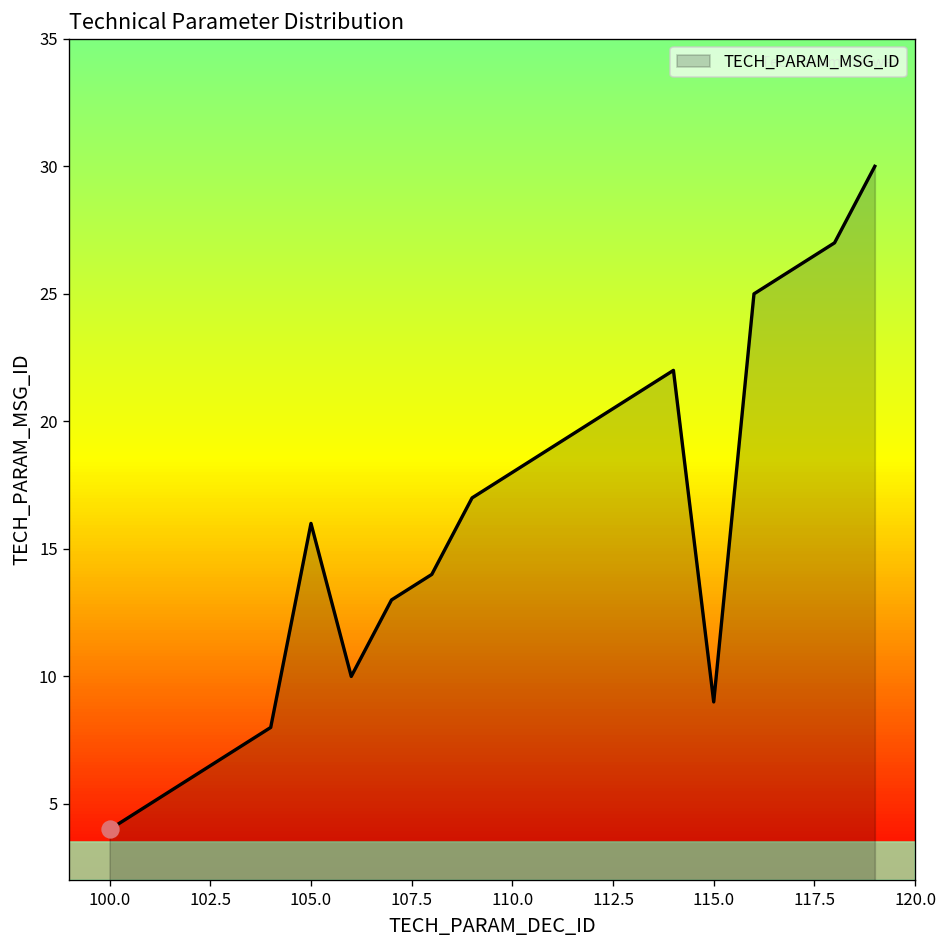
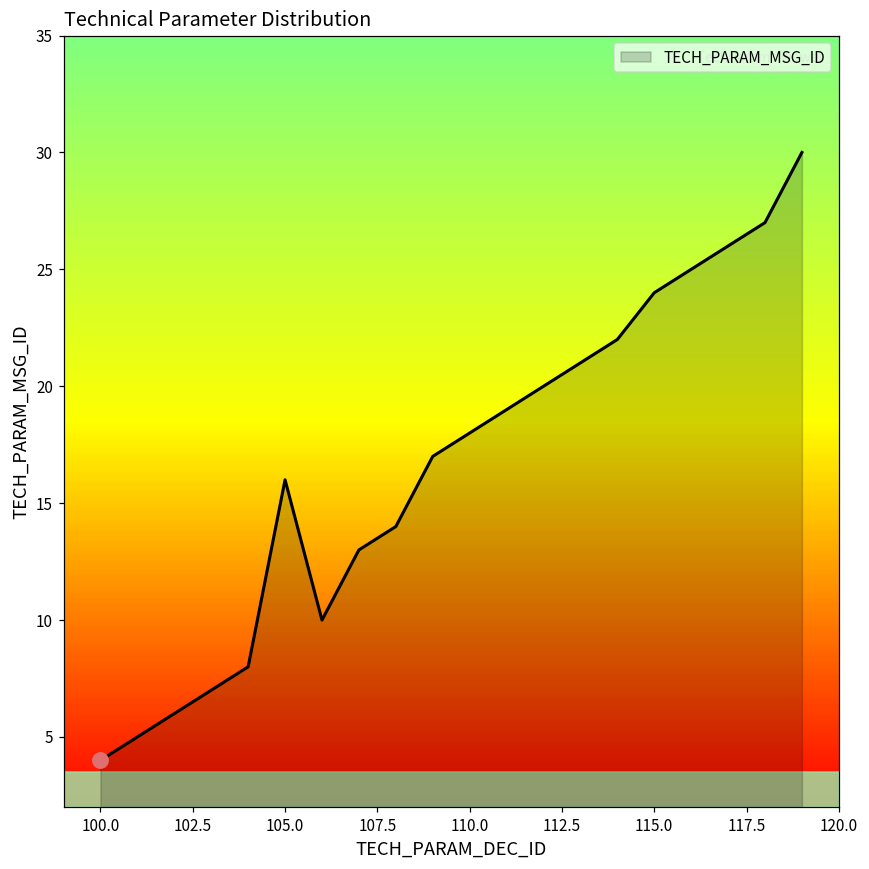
  {
    "TECH_PARAM_MSG_ID": {
      "105.0": 16,
      "110.0": 18,
-     "115.0": 9
+     "115.0": 24
    }
  }
